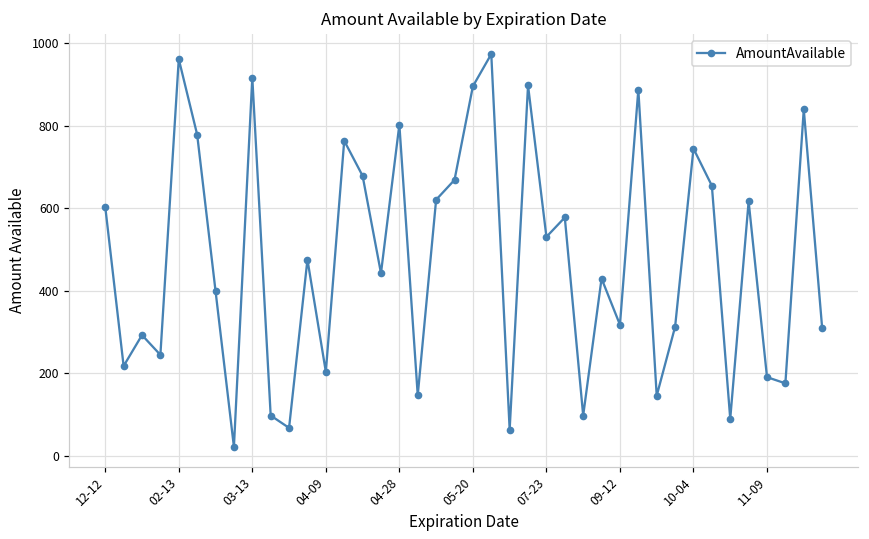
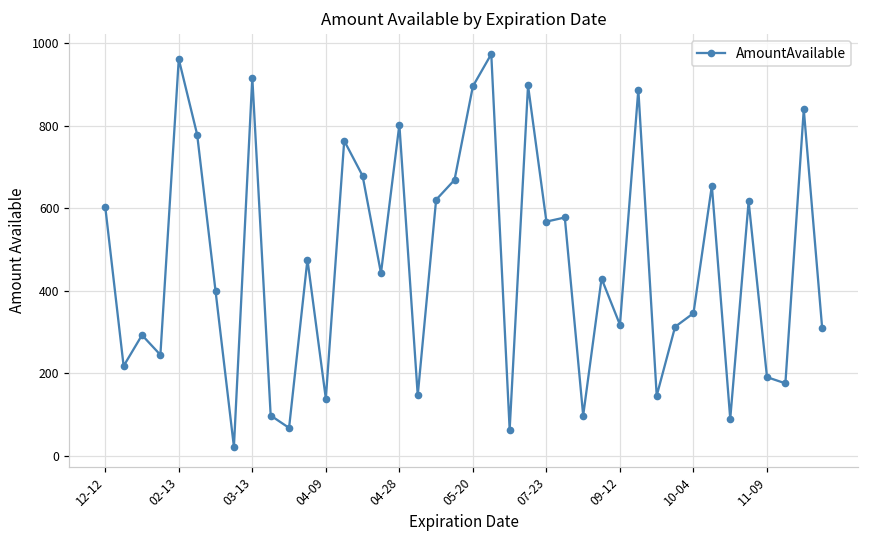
  {
    "12-12": 600,
    "02-13": 960,
    "03-13": 920,
-   "04-09": 200,
+   "04-09": 140,
    "04-28": 800,
    "05-20": 900,
-   "07-23": 530,
+   "07-23": 570,
    "09-12": 320,
-   "10-04": 750,
+   "10-04": 350,
    "11-09": 190
  }
